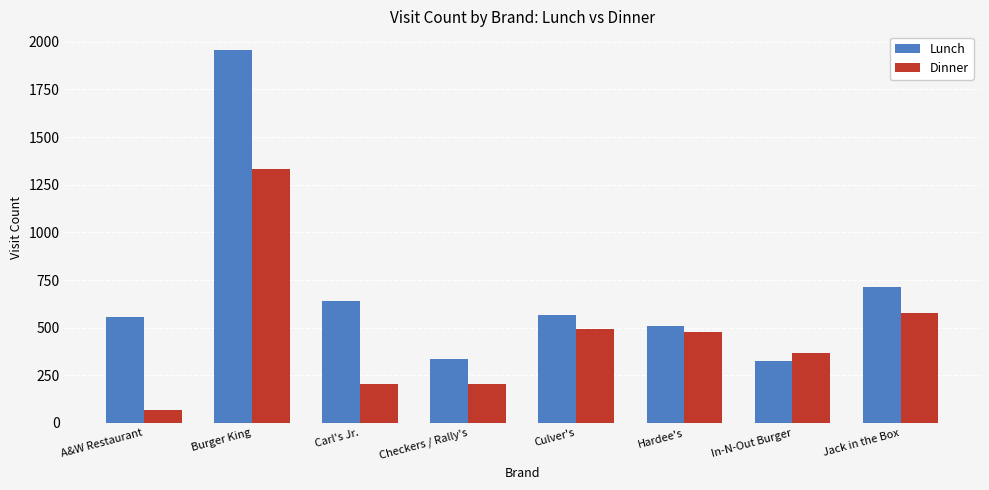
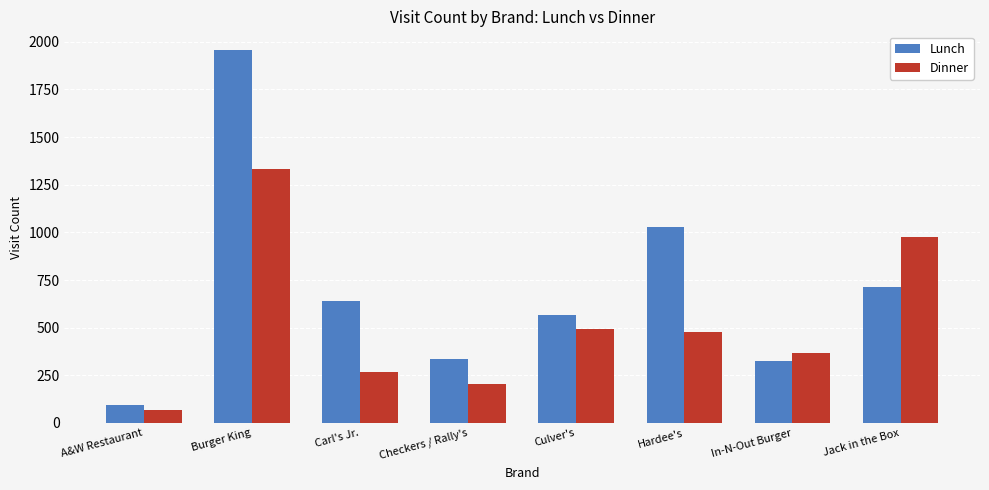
  {
    "Lunch": {
-     "A&W Restaurant": 560,
+     "A&W Restaurant": 90,
      "Burger King": 1960,
      "Carl's Jr.": 640,
      "Checkers / Rally's": 330,
      "Culver's": 570,
-     "Hardee's": 510,
+     "Hardee's": 1030,
      "In-N-Out Burger": 330,
      "Jack in the Box": 710
    },
    "Dinner": {
      "A&W Restaurant": 70,
      "Burger King": 1330,
-     "Carl's Jr.": 210,
+     "Carl's Jr.": 270,
      "Checkers / Rally's": 210,
      "Culver's": 490,
      "Hardee's": 480,
      "In-N-Out Burger": 370,
-     "Jack in the Box": 580
+     "Jack in the Box": 970
    }
  }
